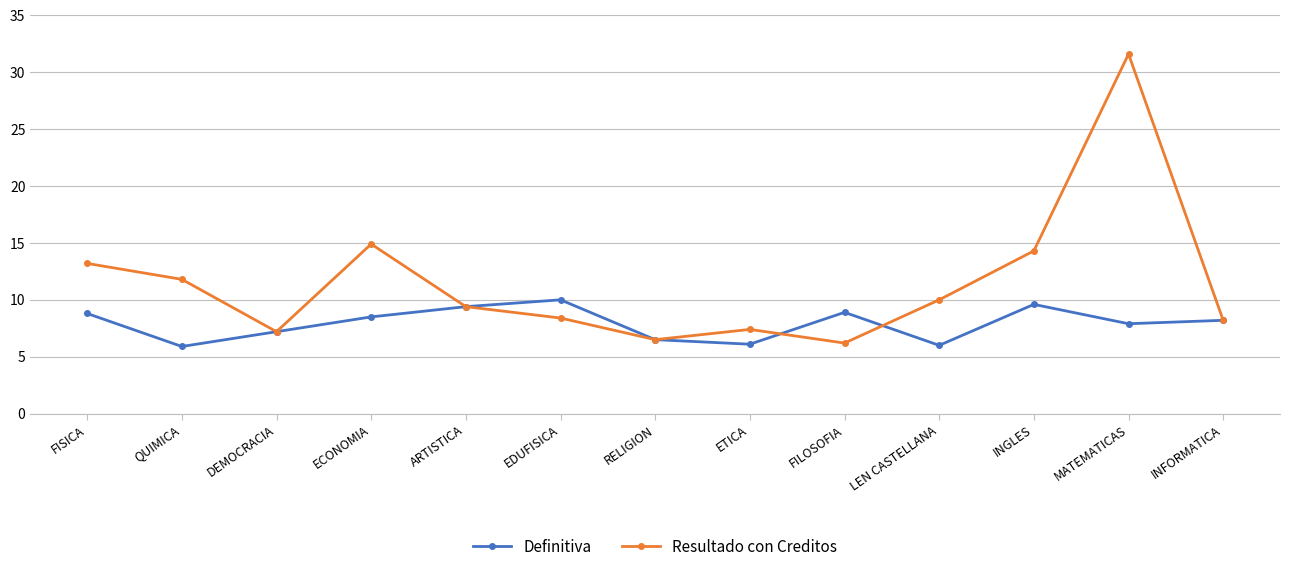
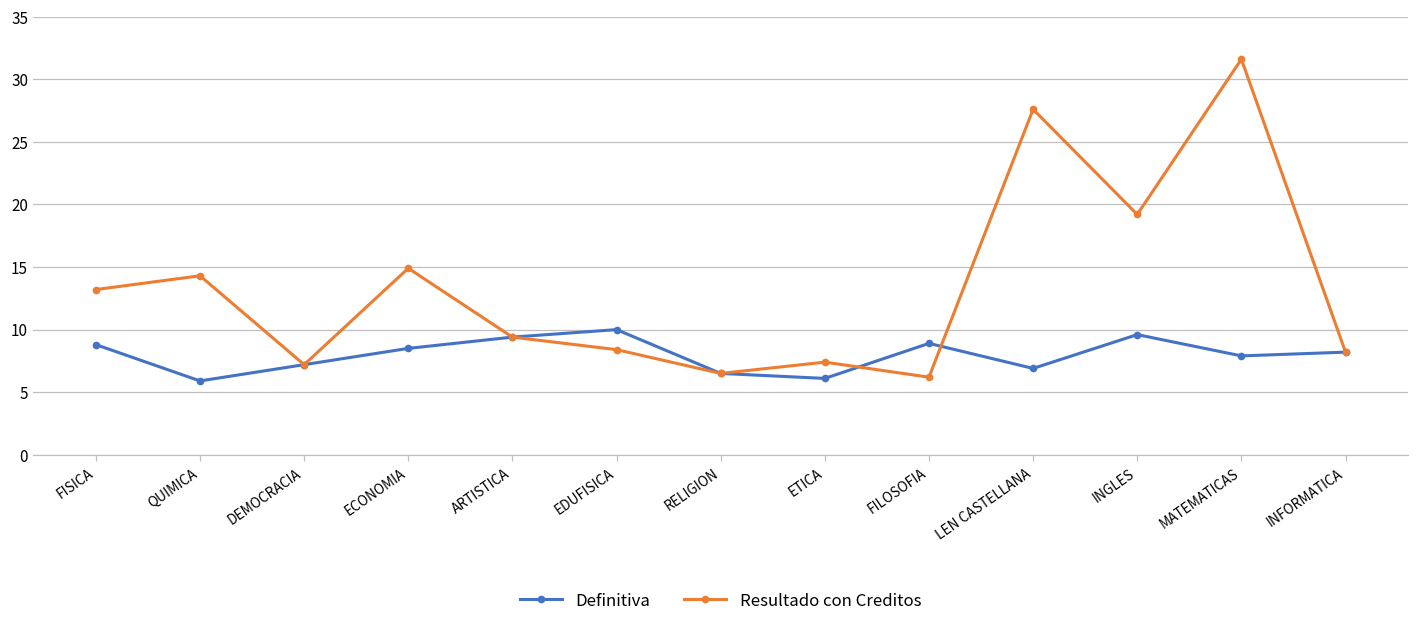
  {
    "Definitiva": {
      "FISICA": 8.8,
      "QUIMICA": 5.9,
      "ECONOMIA": 8.5,
      "EDUFISICA": 10.0,
      "ETICA": 6.1,
      "FILOSOFIA": 8.9,
-     "LEN CASTELLANA": 6.0,
+     "LEN CASTELLANA": 6.9,
      "INGLES": 9.6,
      "MATEMATICAS": 7.9
    },
    "Resultado con Creditos": {
      "FISICA": 13.2,
-     "QUIMICA": 11.8,
+     "QUIMICA": 14.3,
      "ECONOMIA": 14.9,
      "EDUFISICA": 8.4,
      "ETICA": 7.4,
      "FILOSOFIA": 6.2,
-     "LEN CASTELLANA": 10.0,
-     "INGLES": 14.3,
+     "LEN CASTELLANA": 27.6,
+     "INGLES": 19.2,
      "MATEMATICAS": 31.6
    }
  }
